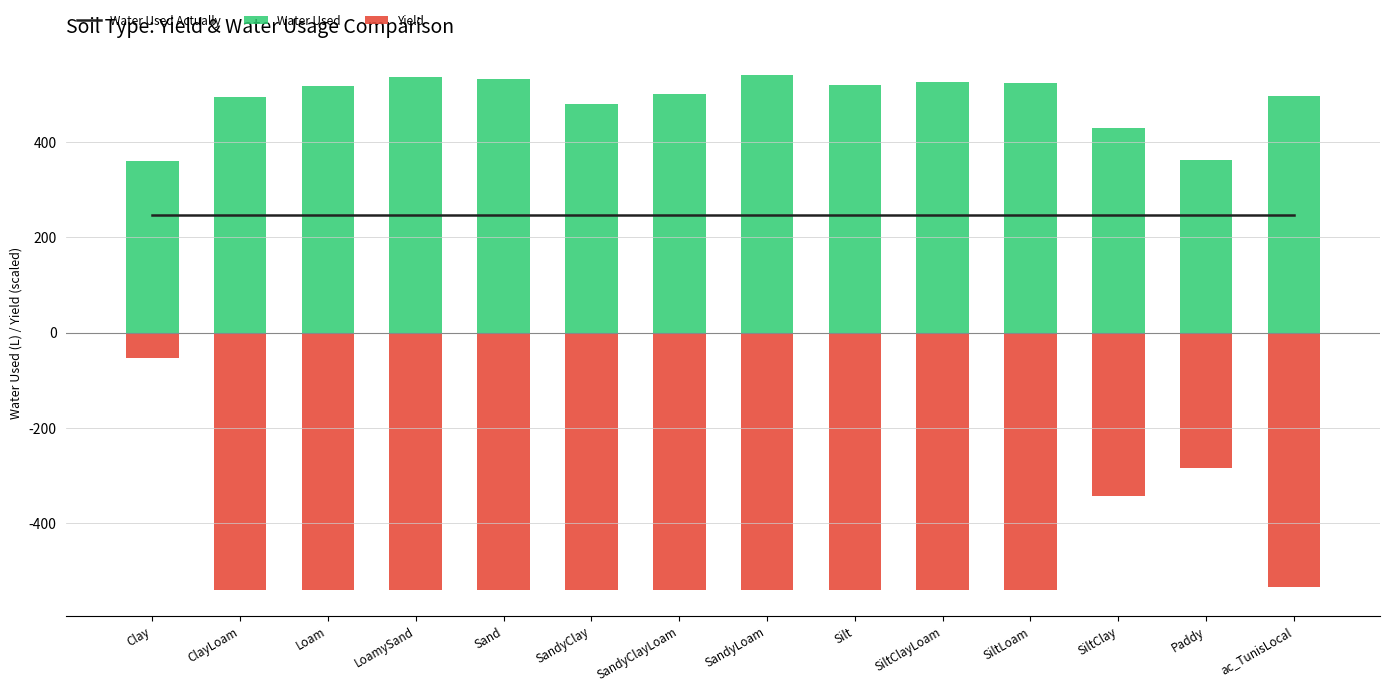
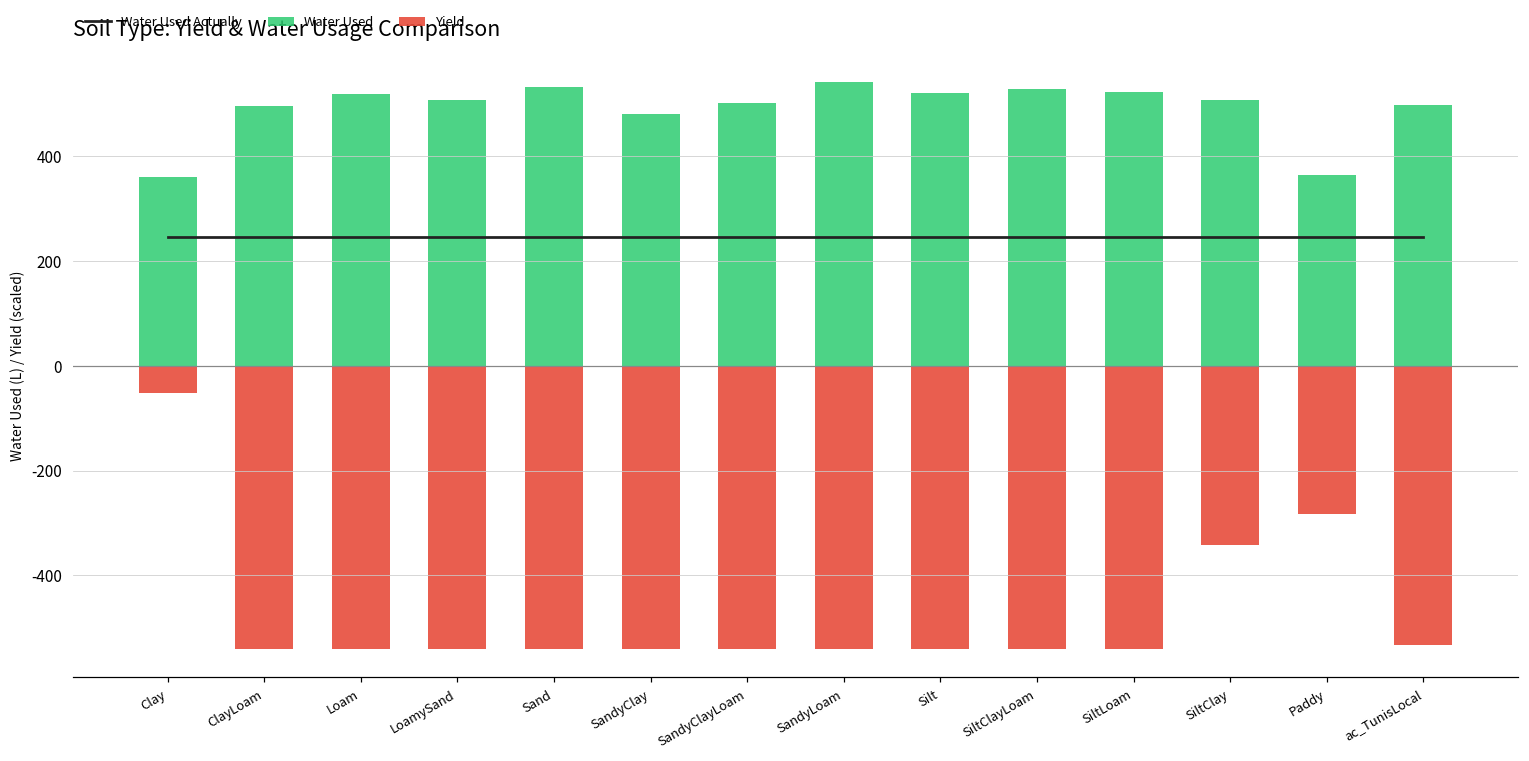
  {
    "Water Used Actually": {
      "Clay": 250,
      "ClayLoam": 250,
      "Loam": 250,
      "LoamySand": 250,
      "Sand": 250,
      "SandyClay": 250,
      "SandyClayLoam": 250,
      "SandyLoam": 250,
      "Silt": 250,
      "SiltClayLoam": 250,
      "SiltLoam": 250,
      "SiltClay": 250,
      "Paddy": 250,
      "ac_TunisLocal": 250
    },
    "Water Used": {
      "Clay": 360,
      "ClayLoam": 500,
      "Loam": 520,
-     "LoamySand": 540,
+     "LoamySand": 510,
      "Sand": 530,
      "SandyClay": 480,
      "SandyClayLoam": 500,
      "SandyLoam": 540,
      "Silt": 520,
      "SiltClayLoam": 530,
      "SiltLoam": 520,
-     "SiltClay": 430,
+     "SiltClay": 510,
      "Paddy": 360,
      "ac_TunisLocal": 500
    },
    "Yield": {
      "Clay": -50,
      "ClayLoam": -540,
      "Loam": -540,
      "LoamySand": -540,
      "Sand": -540,
      "SandyClay": -540,
      "SandyClayLoam": -540,
      "SandyLoam": -540,
      "Silt": -540,
      "SiltClayLoam": -540,
      "SiltLoam": -540,
      "SiltClay": -340,
      "Paddy": -280,
      "ac_TunisLocal": -530
    }
  }
